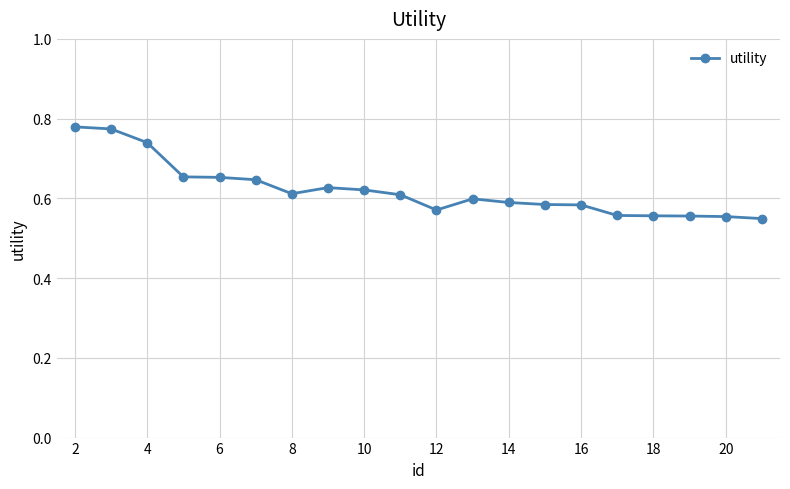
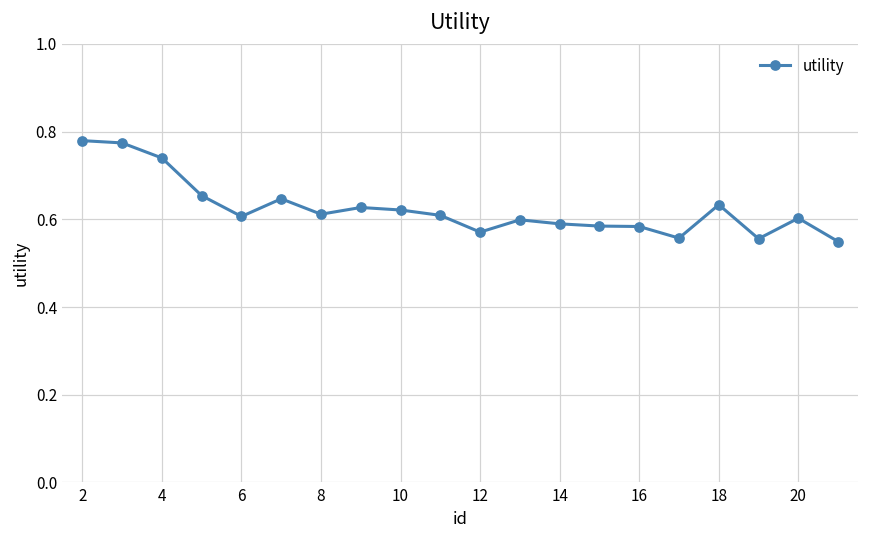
  {
    "2": 0.78,
    "4": 0.74,
-   "6": 0.65,
+   "6": 0.61,
    "8": 0.61,
    "10": 0.62,
    "12": 0.57,
    "14": 0.59,
    "16": 0.58,
-   "18": 0.56,
-   "20": 0.55
+   "18": 0.63,
+   "20": 0.60
  }
